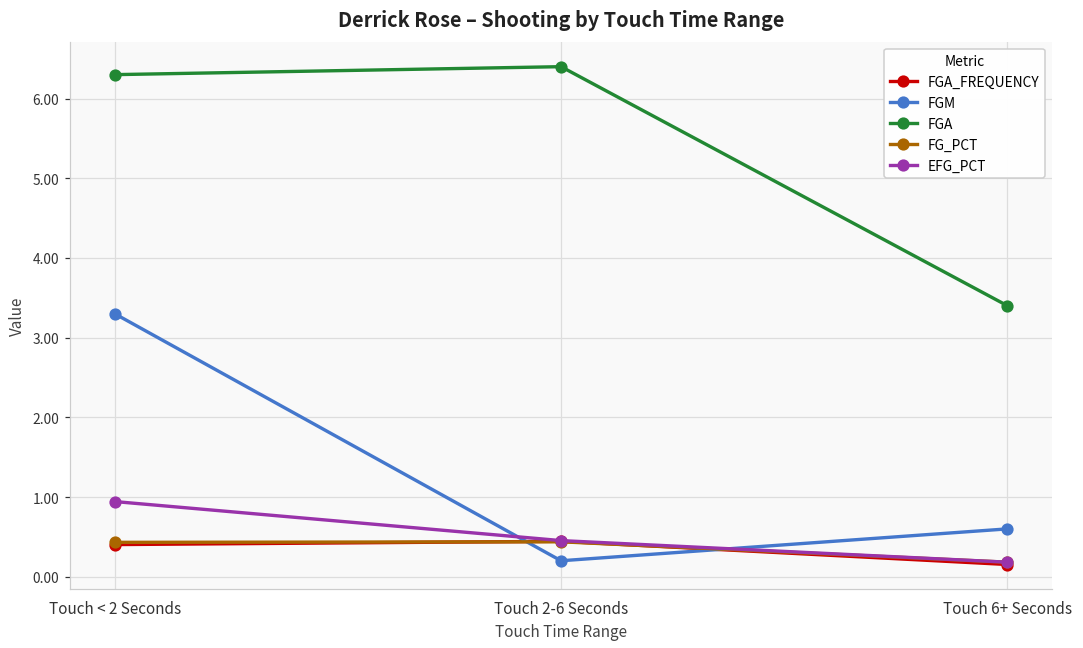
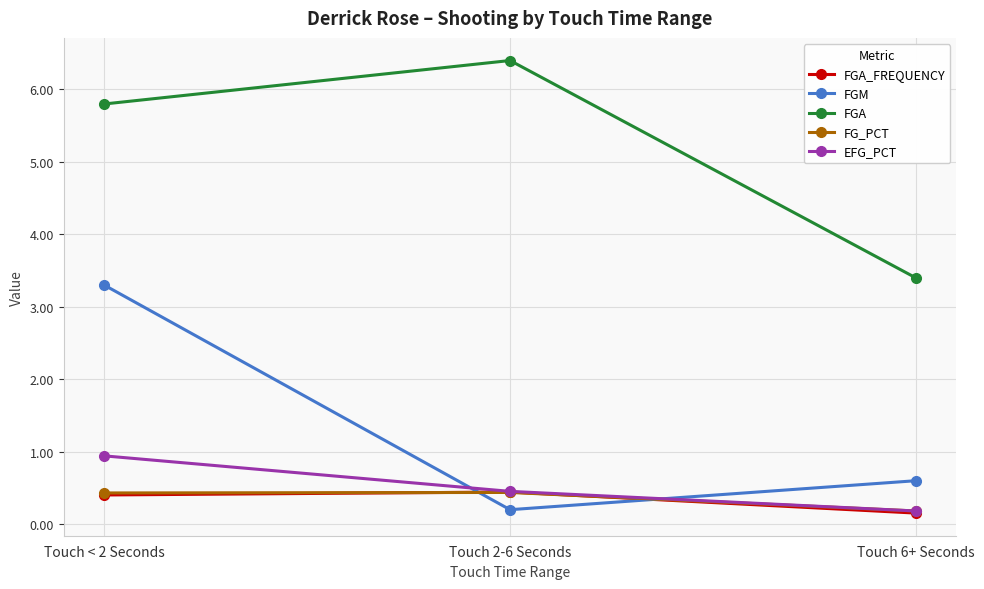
  {
    "FGM": {
      "Touch < 2 Seconds": 3.3,
      "Touch 2-6 Seconds": 0.2,
      "Touch 6+ Seconds": 0.6
    },
    "FGA": {
-     "Touch < 2 Seconds": 6.3,
+     "Touch < 2 Seconds": 5.8,
      "Touch 2-6 Seconds": 6.4,
      "Touch 6+ Seconds": 3.4
    },
    "EFG_PCT": {
      "Touch < 2 Seconds": 0.9
    }
  }
